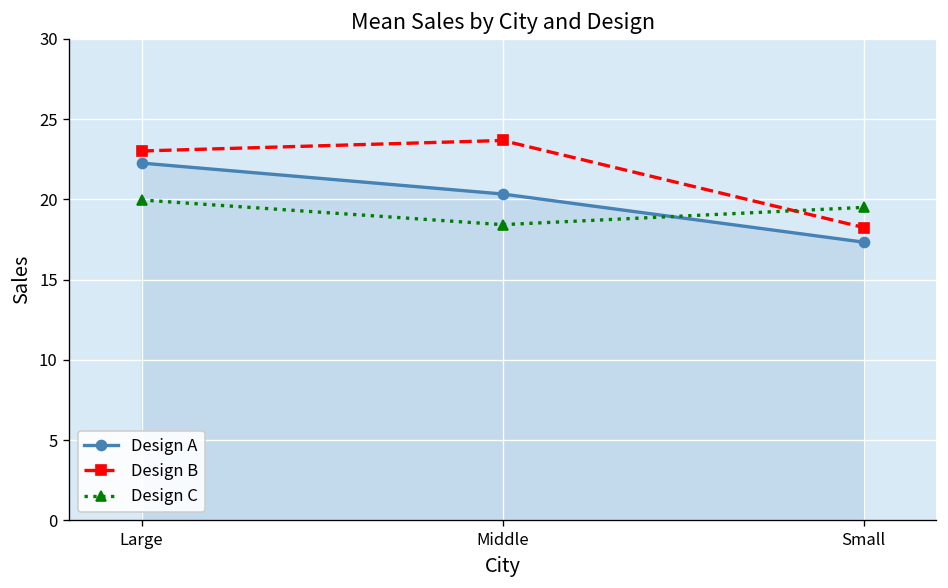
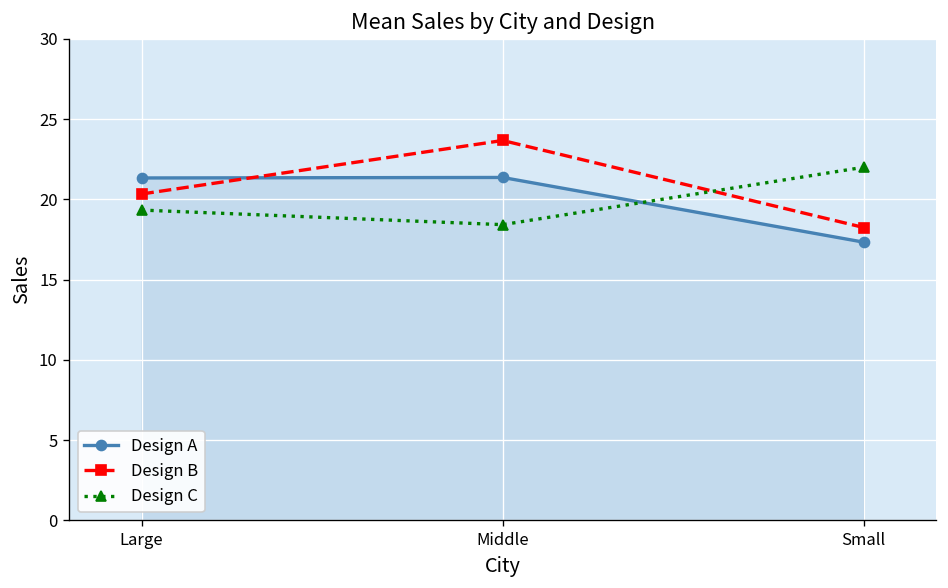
  {
    "Design A": {
-     "Large": 22.3,
-     "Middle": 20.3,
+     "Large": 21.3,
+     "Middle": 21.4,
      "Small": 17.3
    },
    "Design B": {
-     "Large": 23.0,
+     "Large": 20.3,
      "Middle": 23.7,
      "Small": 18.2
    },
    "Design C": {
-     "Large": 20.0,
+     "Large": 19.3,
      "Middle": 18.4,
-     "Small": 19.5
+     "Small": 22.0
    }
  }
